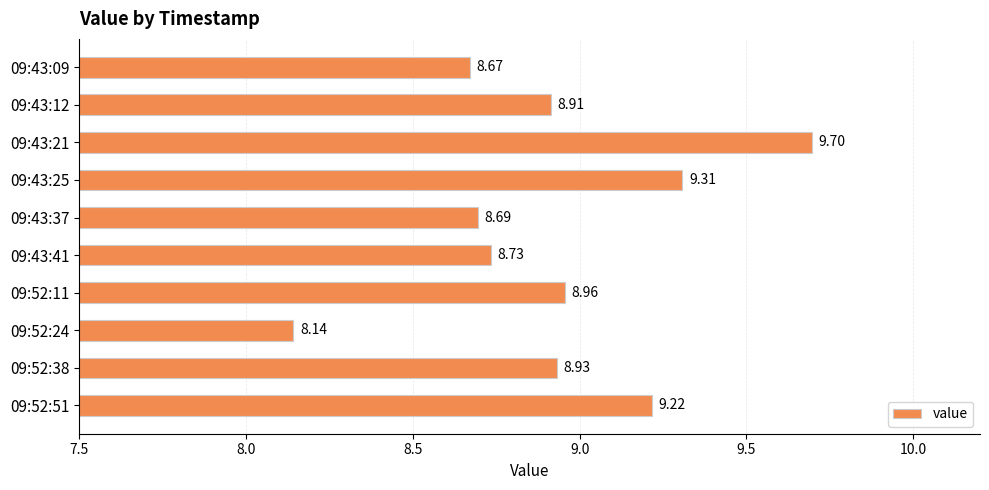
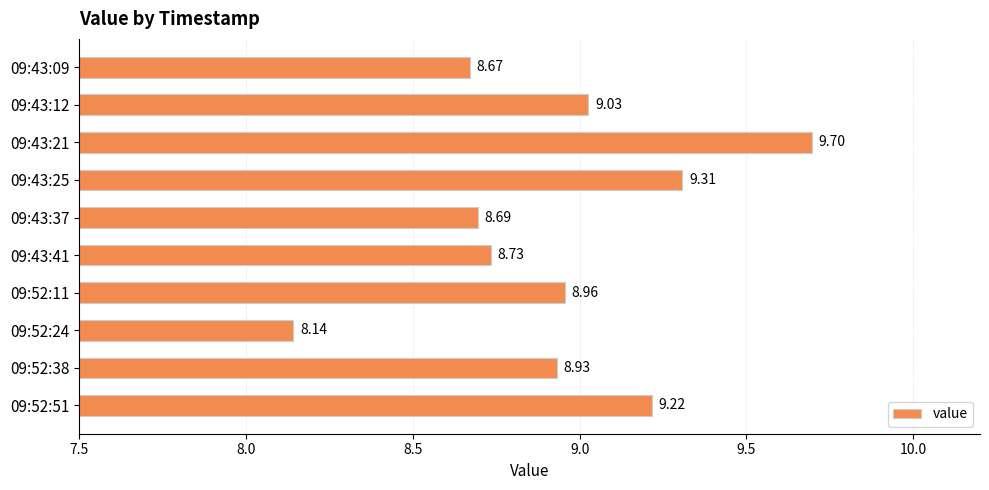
  {
    "09:43:09": 8.67,
-   "09:43:12": 8.91,
+   "09:43:12": 9.03,
    "09:43:21": 9.70,
    "09:43:25": 9.31,
    "09:43:37": 8.69,
    "09:43:41": 8.73,
    "09:52:11": 8.96,
    "09:52:24": 8.14,
    "09:52:38": 8.93,
    "09:52:51": 9.22
  }
